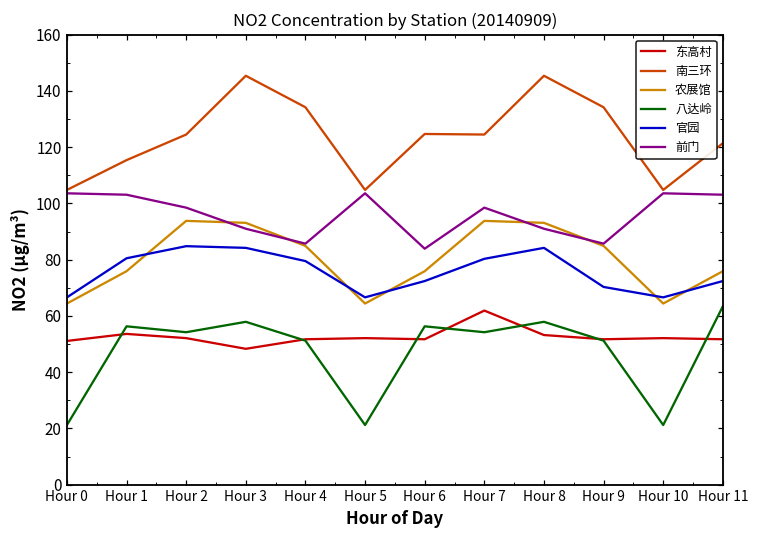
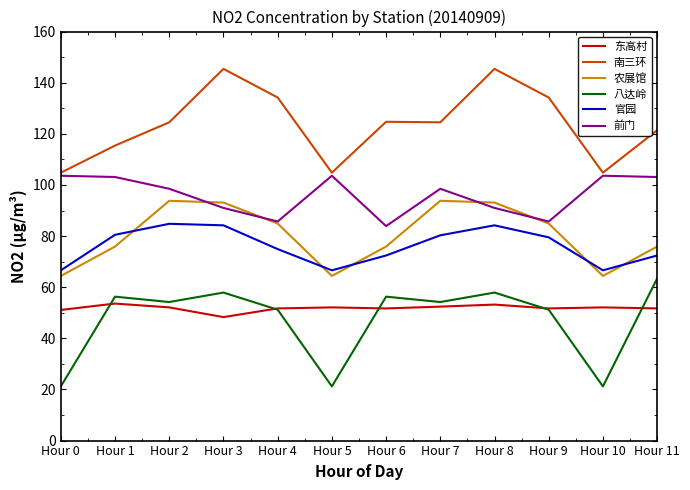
  {
    "东高村": {
      "Hour 0": 51,
      "Hour 1": 54,
      "Hour 2": 52,
      "Hour 3": 48,
      "Hour 5": 52,
      "Hour 6": 52,
-     "Hour 7": 62,
+     "Hour 7": 52,
      "Hour 8": 53,
      "Hour 10": 52,
      "Hour 11": 52
    },
    "南三环": {
      "Hour 0": 105,
      "Hour 1": 115,
      "Hour 2": 125,
      "Hour 3": 145,
      "Hour 4": 134,
      "Hour 5": 105,
      "Hour 6": 125,
      "Hour 7": 125,
      "Hour 8": 145,
      "Hour 9": 134,
      "Hour 10": 105,
      "Hour 11": 121
    },
    "农展馆": {
      "Hour 0": 64,
      "Hour 1": 76,
      "Hour 2": 94,
      "Hour 3": 93,
      "Hour 5": 64,
      "Hour 6": 76,
      "Hour 7": 94,
      "Hour 8": 93,
      "Hour 10": 64,
      "Hour 11": 76
    },
    "八达岭": {
      "Hour 0": 21,
      "Hour 1": 56,
      "Hour 2": 54,
      "Hour 3": 58,
      "Hour 5": 21,
      "Hour 6": 56,
      "Hour 7": 54,
      "Hour 8": 58,
      "Hour 10": 21,
      "Hour 11": 63
    },
    "官园": {
      "Hour 0": 67,
      "Hour 1": 81,
      "Hour 2": 85,
      "Hour 3": 84,
-     "Hour 4": 80,
+     "Hour 4": 75,
      "Hour 5": 67,
      "Hour 6": 72,
      "Hour 7": 80,
      "Hour 8": 84,
-     "Hour 9": 70,
+     "Hour 9": 80,
      "Hour 10": 67,
      "Hour 11": 72
    },
    "前门": {
      "Hour 0": 104,
      "Hour 1": 103,
      "Hour 2": 99,
      "Hour 3": 91,
      "Hour 5": 104,
      "Hour 6": 84,
      "Hour 7": 99,
      "Hour 8": 91,
      "Hour 10": 104,
      "Hour 11": 103
    }
  }
